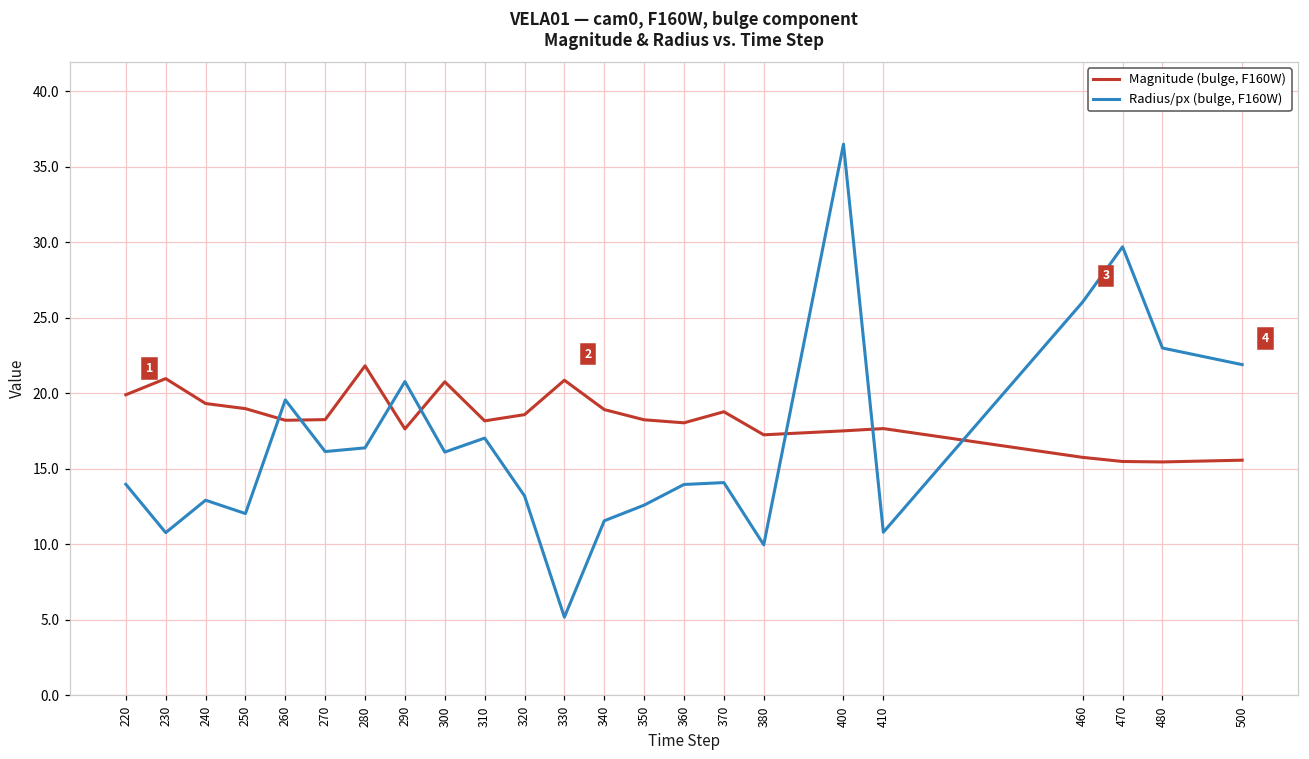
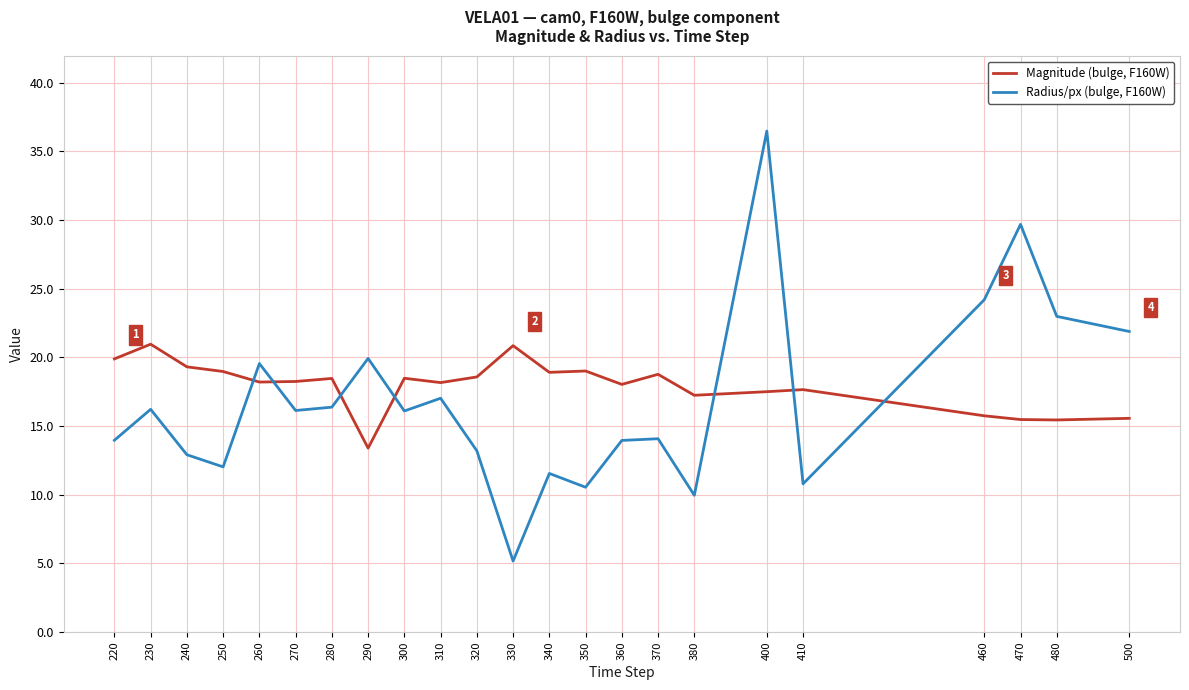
  {
    "Magnitude (bulge, F160W)": {
      "220": 19.9,
      "240": 19.3,
      "250": 19.0,
      "260": 18.2,
      "270": 18.2,
-     "280": 21.8,
-     "290": 17.6,
-     "300": 20.8,
+     "280": 18.5,
+     "290": 13.4,
+     "300": 18.5,
      "310": 18.2,
      "320": 18.6,
      "330": 20.9,
      "340": 18.9,
-     "350": 18.2,
+     "350": 19.0,
      "360": 18.0,
      "370": 18.8,
      "380": 17.2,
      "400": 17.5,
      "410": 17.7,
      "460": 15.7,
      "470": 15.5,
      "480": 15.4,
      "500": 15.6
    },
    "Radius/px (bulge, F160W)": {
      "220": 14.0,
-     "230": 10.8,
+     "230": 16.2,
      "240": 12.9,
      "250": 12.0,
      "260": 19.6,
      "270": 16.1,
      "280": 16.4,
-     "290": 20.8,
+     "290": 19.9,
      "300": 16.1,
      "310": 17.0,
      "320": 13.2,
      "330": 5.2,
      "340": 11.6,
-     "350": 12.6,
+     "350": 10.5,
      "360": 14.0,
      "370": 14.1,
      "380": 10.0,
      "400": 36.5,
      "410": 10.8,
-     "460": 26.0,
+     "460": 24.2,
      "470": 29.7,
      "480": 23.0,
      "500": 21.9
    }
  }
